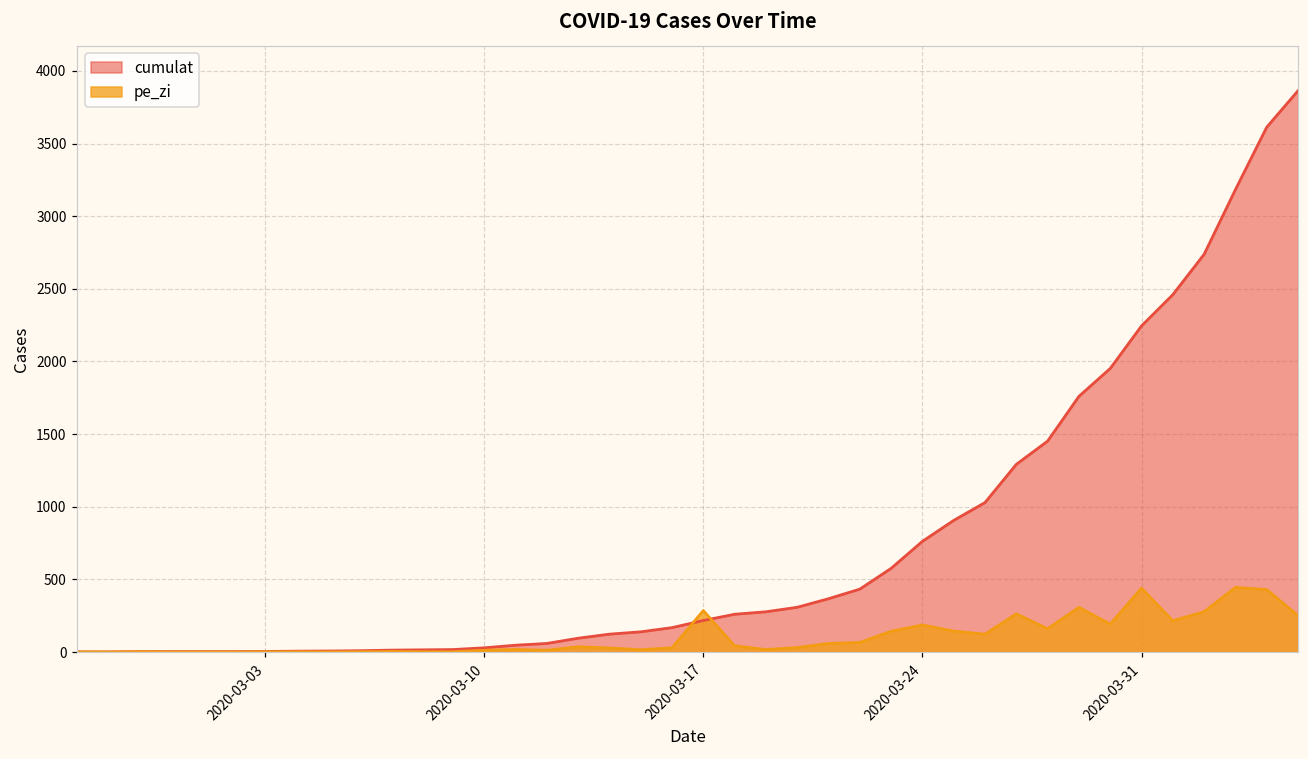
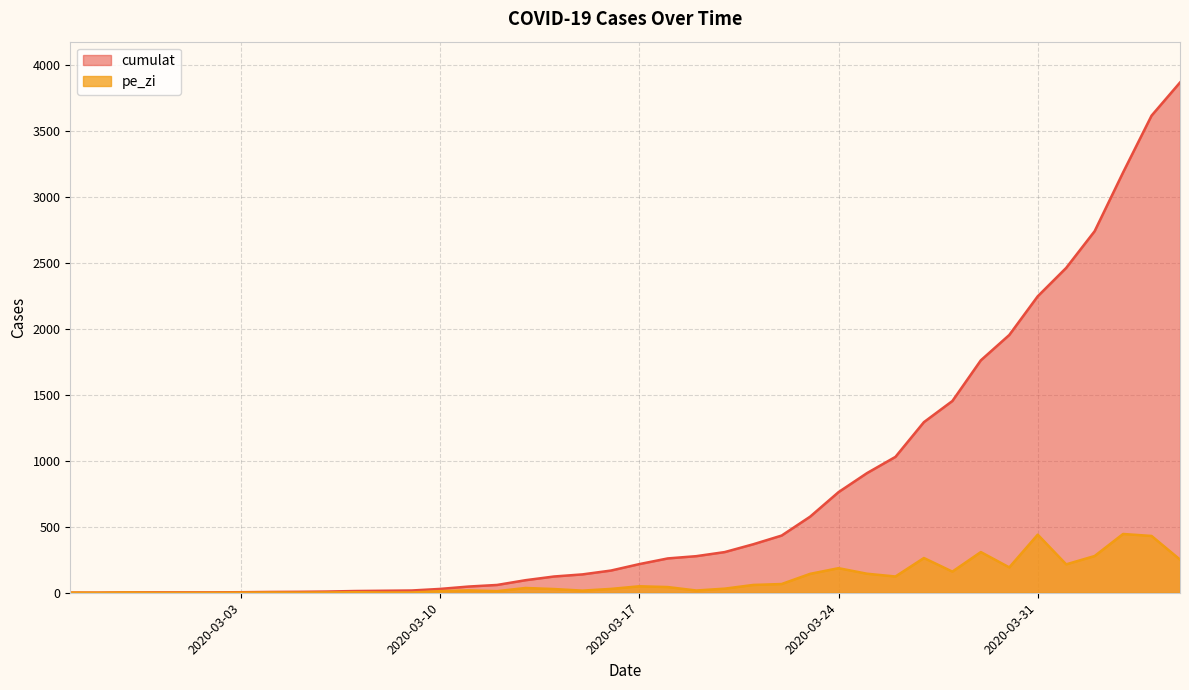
  {
    "cumulat": {
      "2020-03-17": 220,
      "2020-03-24": 760,
      "2020-03-31": 2250
    },
    "pe_zi": {
-     "2020-03-17": 290,
+     "2020-03-17": 50,
      "2020-03-24": 190,
      "2020-03-31": 440
    }
  }
